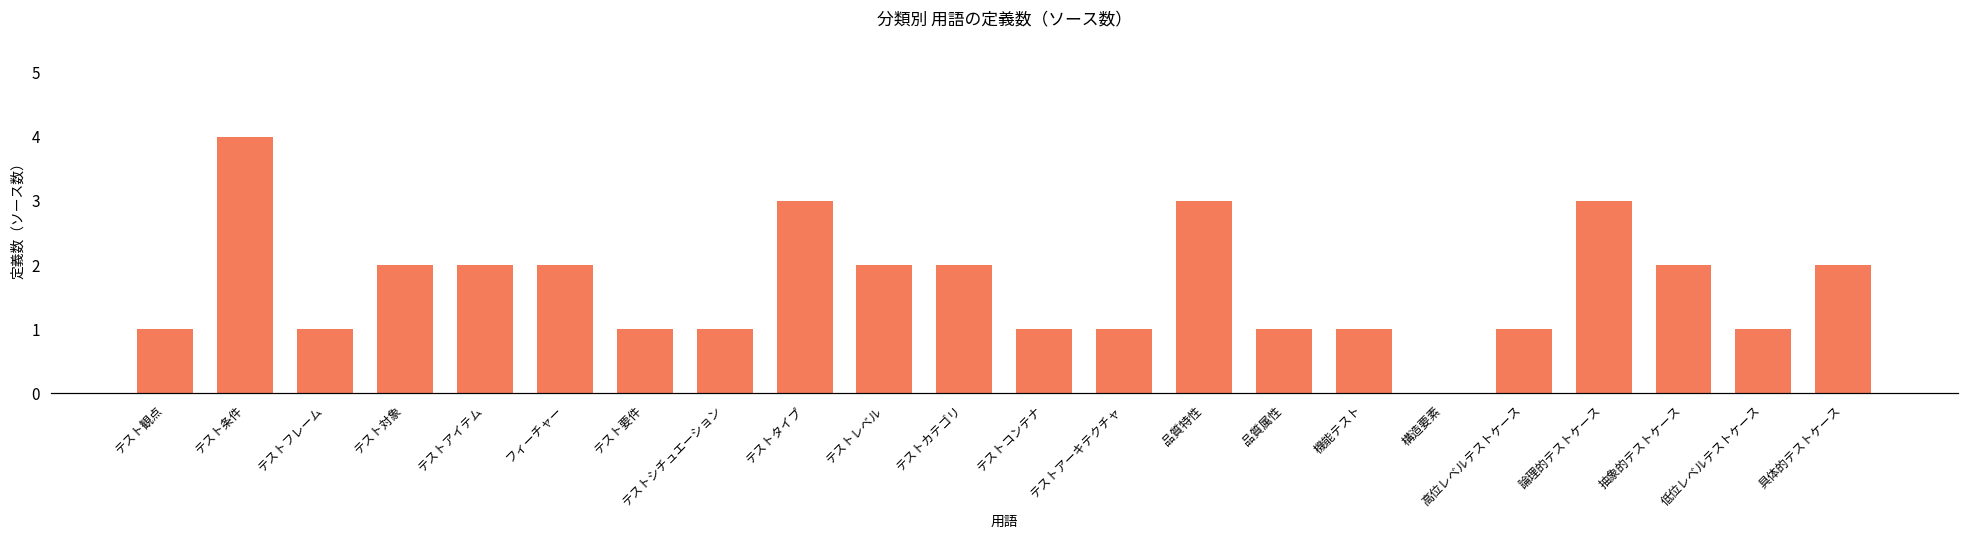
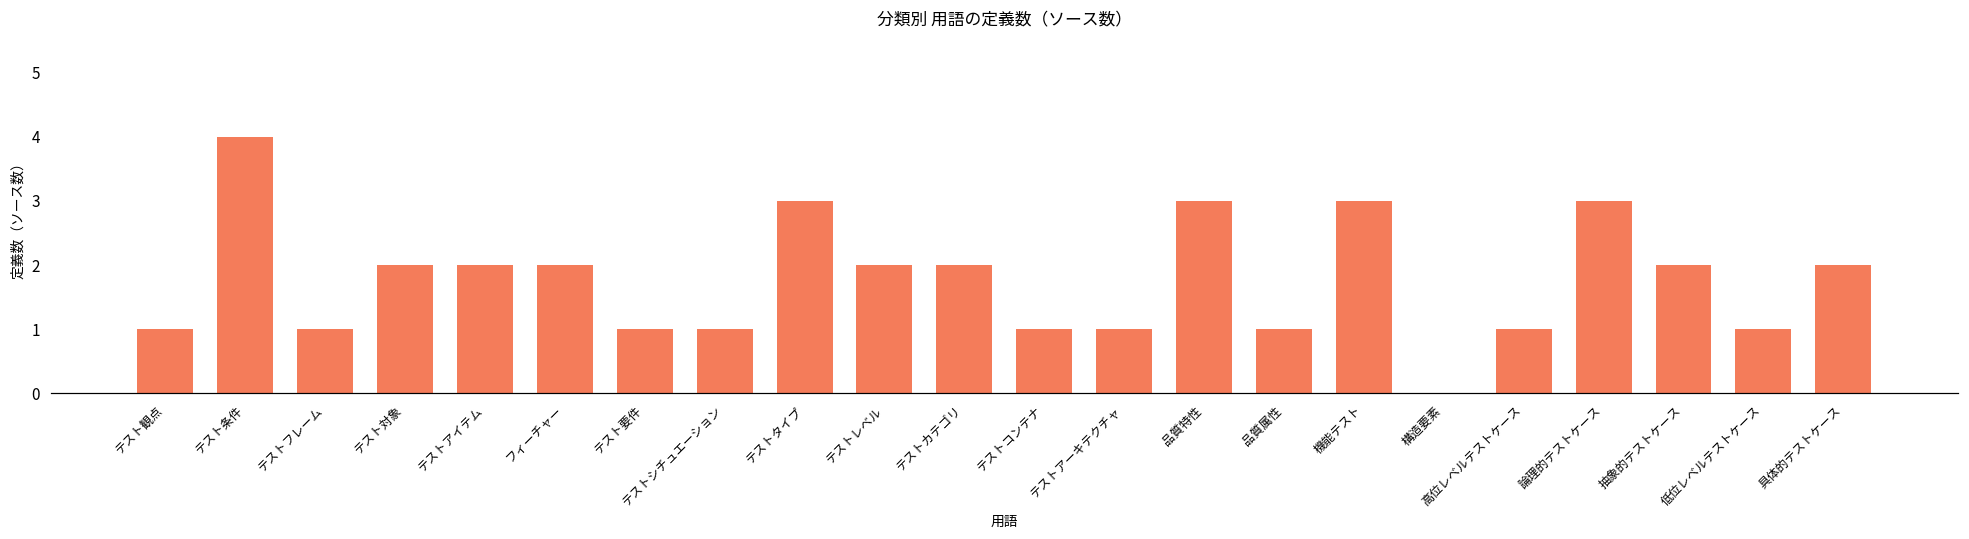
  {
    "テスト観点": 1,
    "テスト条件": 4,
    "テストフレーム": 1,
    "テスト対象": 2,
    "テストアイテム": 2,
    "フィーチャー": 2,
    "テスト要件": 1,
    "テストシチュエーション": 1,
    "テストタイプ": 3,
    "テストレベル": 2,
    "テストカテゴリ": 2,
    "テストコンテナ": 1,
    "テストアーキテクチャ": 1,
    "品質特性": 3,
    "品質属性": 1,
-   "機能テスト": 1,
+   "機能テスト": 3,
    "構造要素": 0,
    "高位レベルテストケース": 1,
    "論理的テストケース": 3,
    "抽象的テストケース": 2,
    "低位レベルテストケース": 1,
    "具体的テストケース": 2
  }
